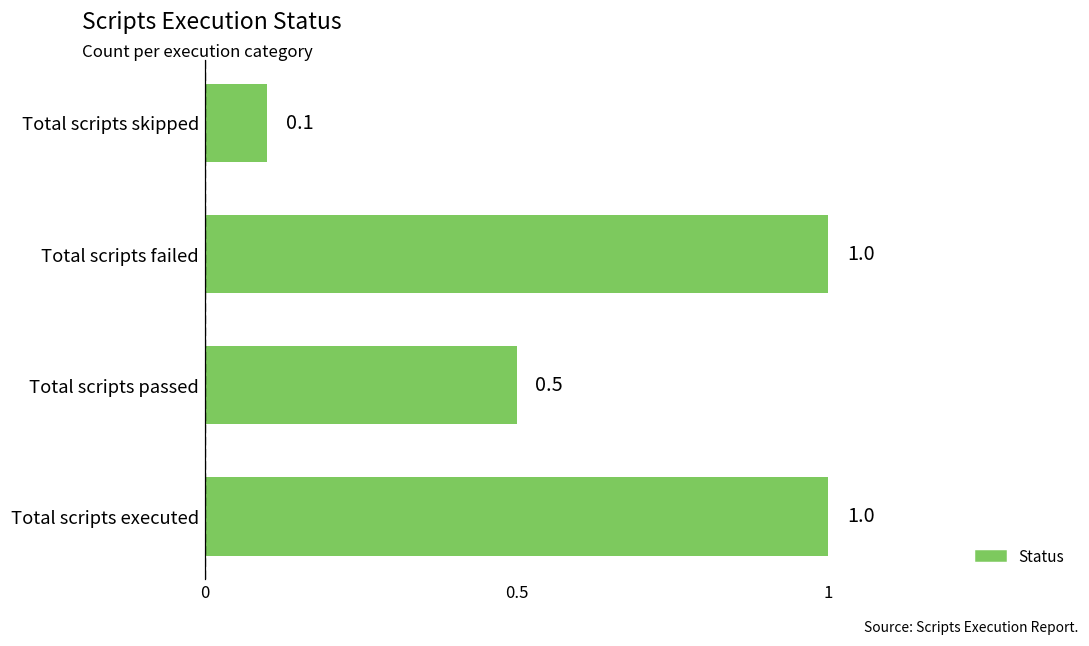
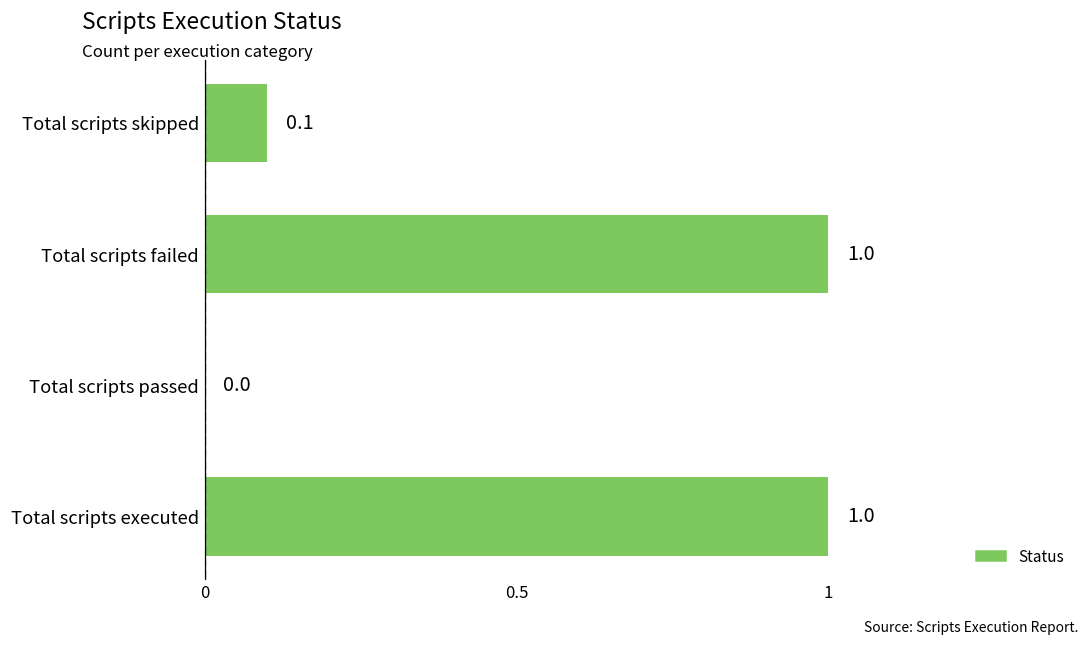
  {
    "Total scripts skipped": 0.1,
    "Total scripts failed": 1.0,
-   "Total scripts passed": 0.5,
+   "Total scripts passed": 0.0,
    "Total scripts executed": 1.0
  }
